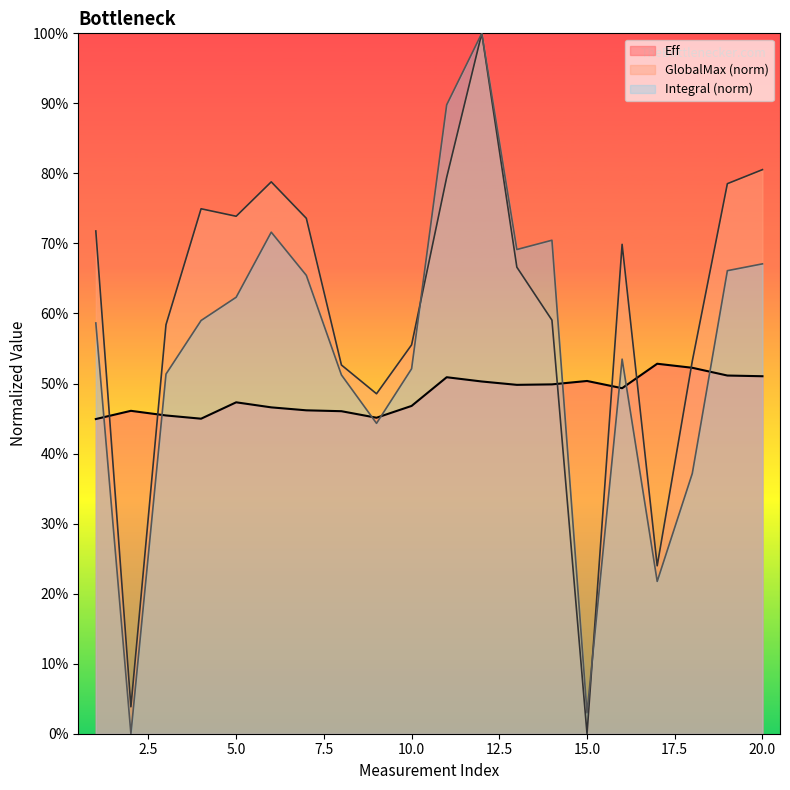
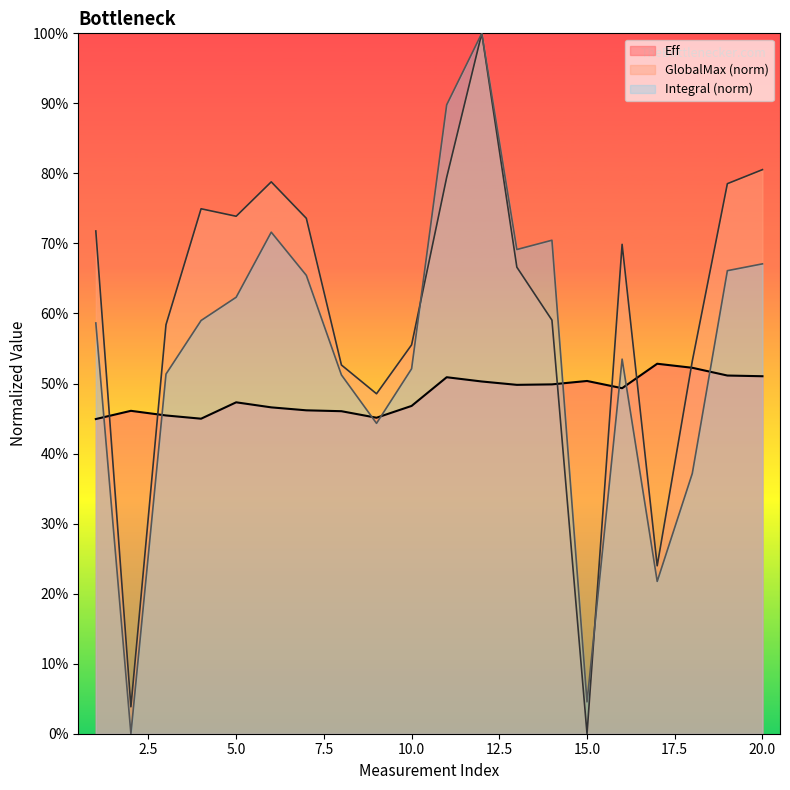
  {
    "Integral (norm)": {
      "5.0": "62%",
      "10.0": "52%",
-     "15.0": "3%",
+     "15.0": "5%",
      "20.0": "67%"
    }
  }
